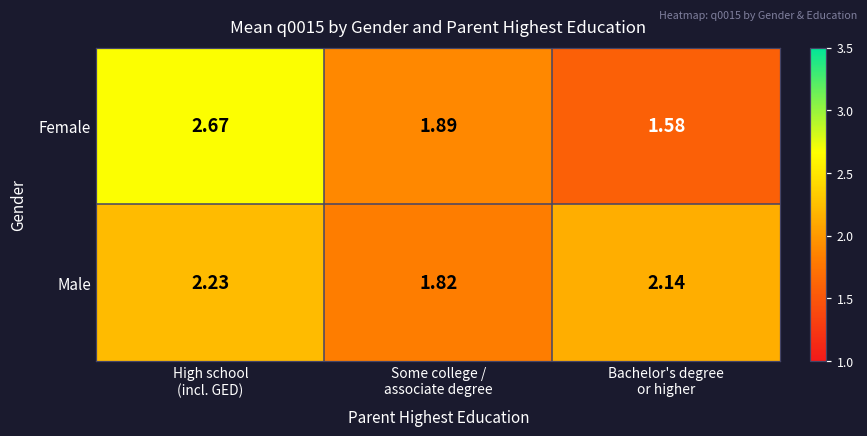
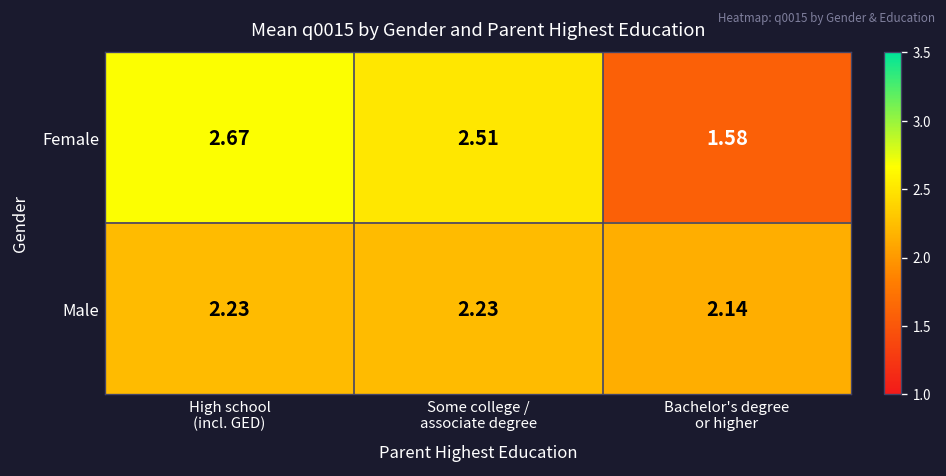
  {
    "Female": {
      "High school (incl. GED)": 2.67,
-     "Some college / associate degree": 1.89,
+     "Some college / associate degree": 2.51,
      "Bachelor's degree or higher": 1.58
    },
    "Male": {
      "High school (incl. GED)": 2.23,
-     "Some college / associate degree": 1.82,
+     "Some college / associate degree": 2.23,
      "Bachelor's degree or higher": 2.14
    }
  }
